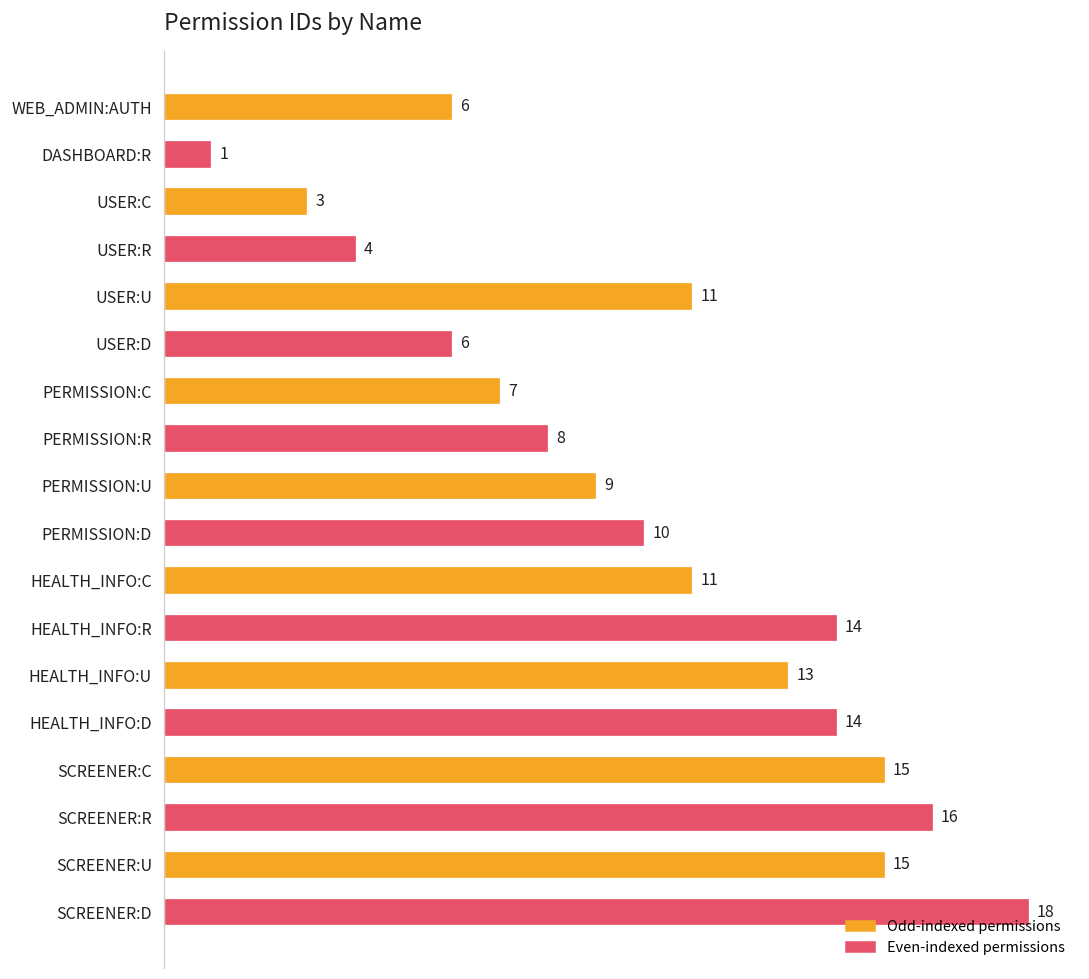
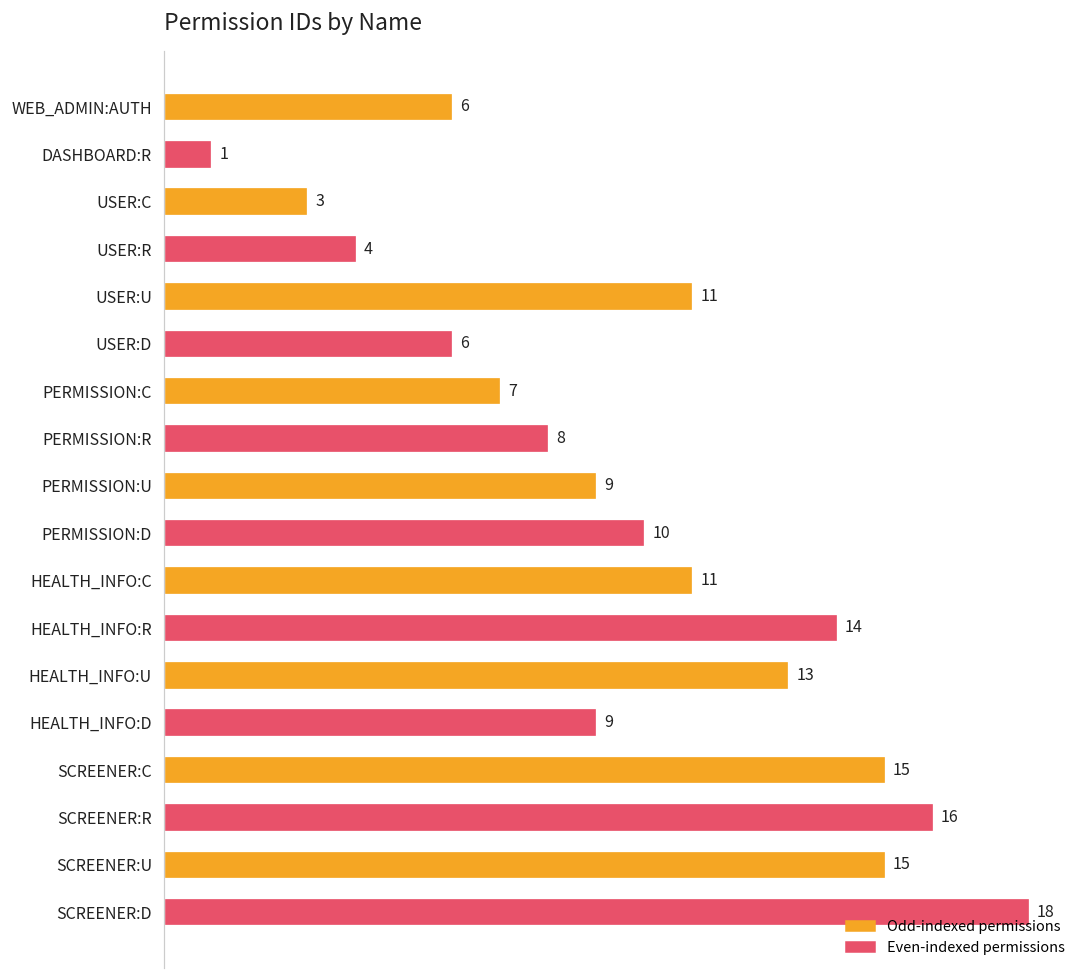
  {
    "WEB_ADMIN:AUTH": 6,
    "DASHBOARD:R": 1,
    "USER:C": 3,
    "USER:R": 4,
    "USER:U": 11,
    "USER:D": 6,
    "PERMISSION:C": 7,
    "PERMISSION:R": 8,
    "PERMISSION:U": 9,
    "PERMISSION:D": 10,
    "HEALTH_INFO:C": 11,
    "HEALTH_INFO:R": 14,
    "HEALTH_INFO:U": 13,
-   "HEALTH_INFO:D": 14,
+   "HEALTH_INFO:D": 9,
    "SCREENER:C": 15,
    "SCREENER:R": 16,
    "SCREENER:U": 15,
    "SCREENER:D": 18
  }
